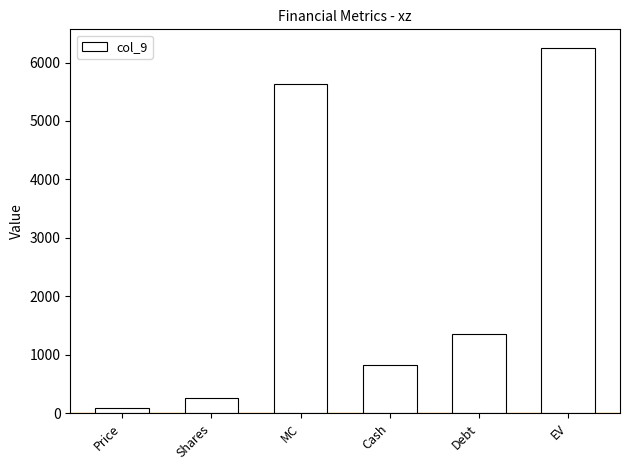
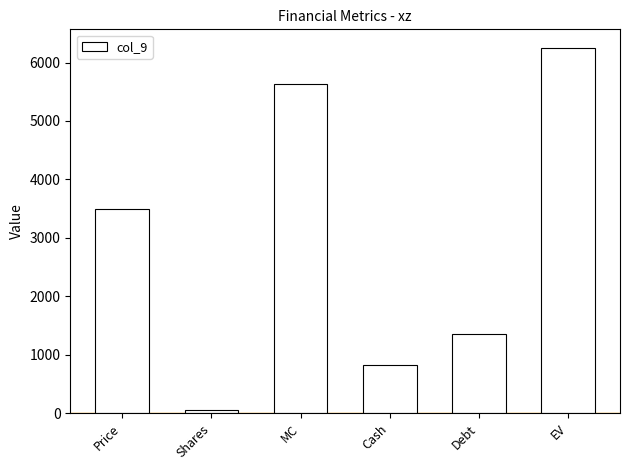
  {
-   "Price": 100,
-   "Shares": 300,
+   "Price": 3500,
+   "Shares": 100,
    "MC": 5600,
    "Cash": 800,
    "Debt": 1300,
    "EV": 6300
  }
